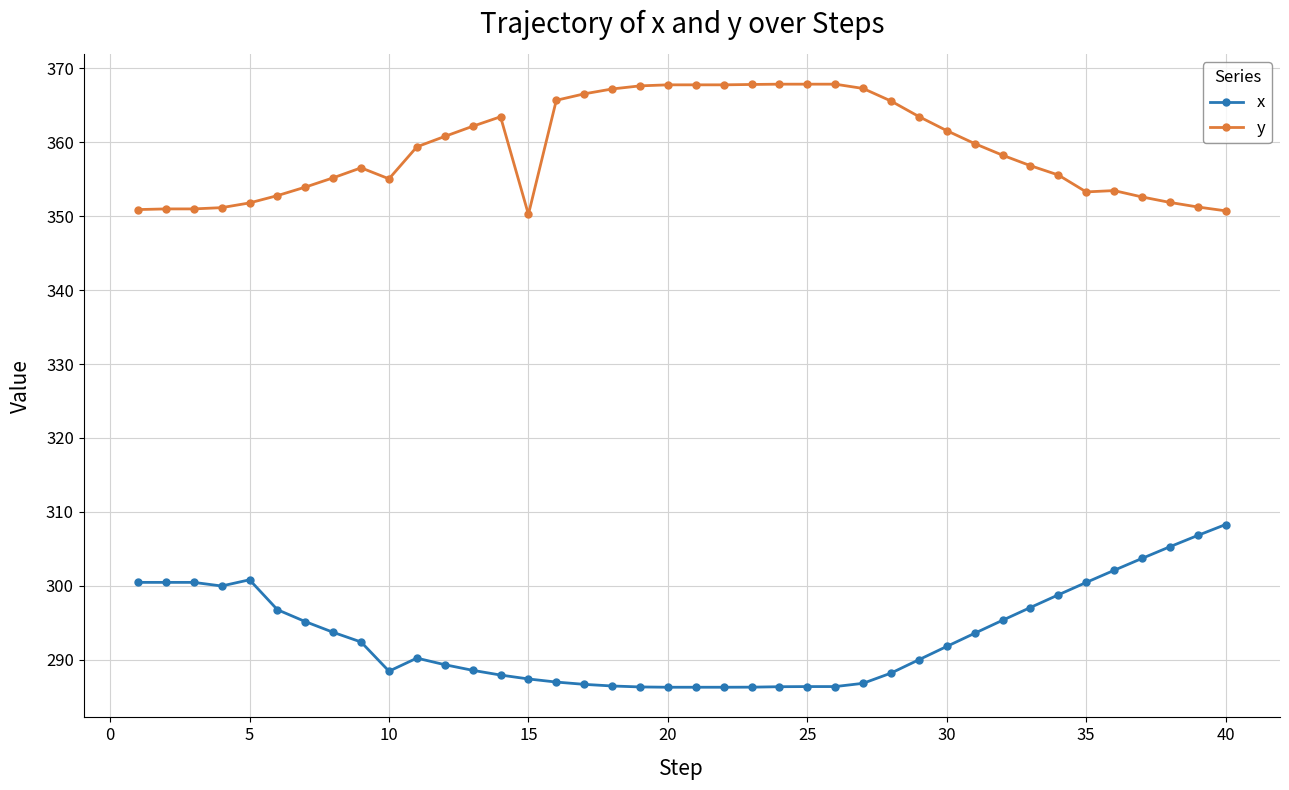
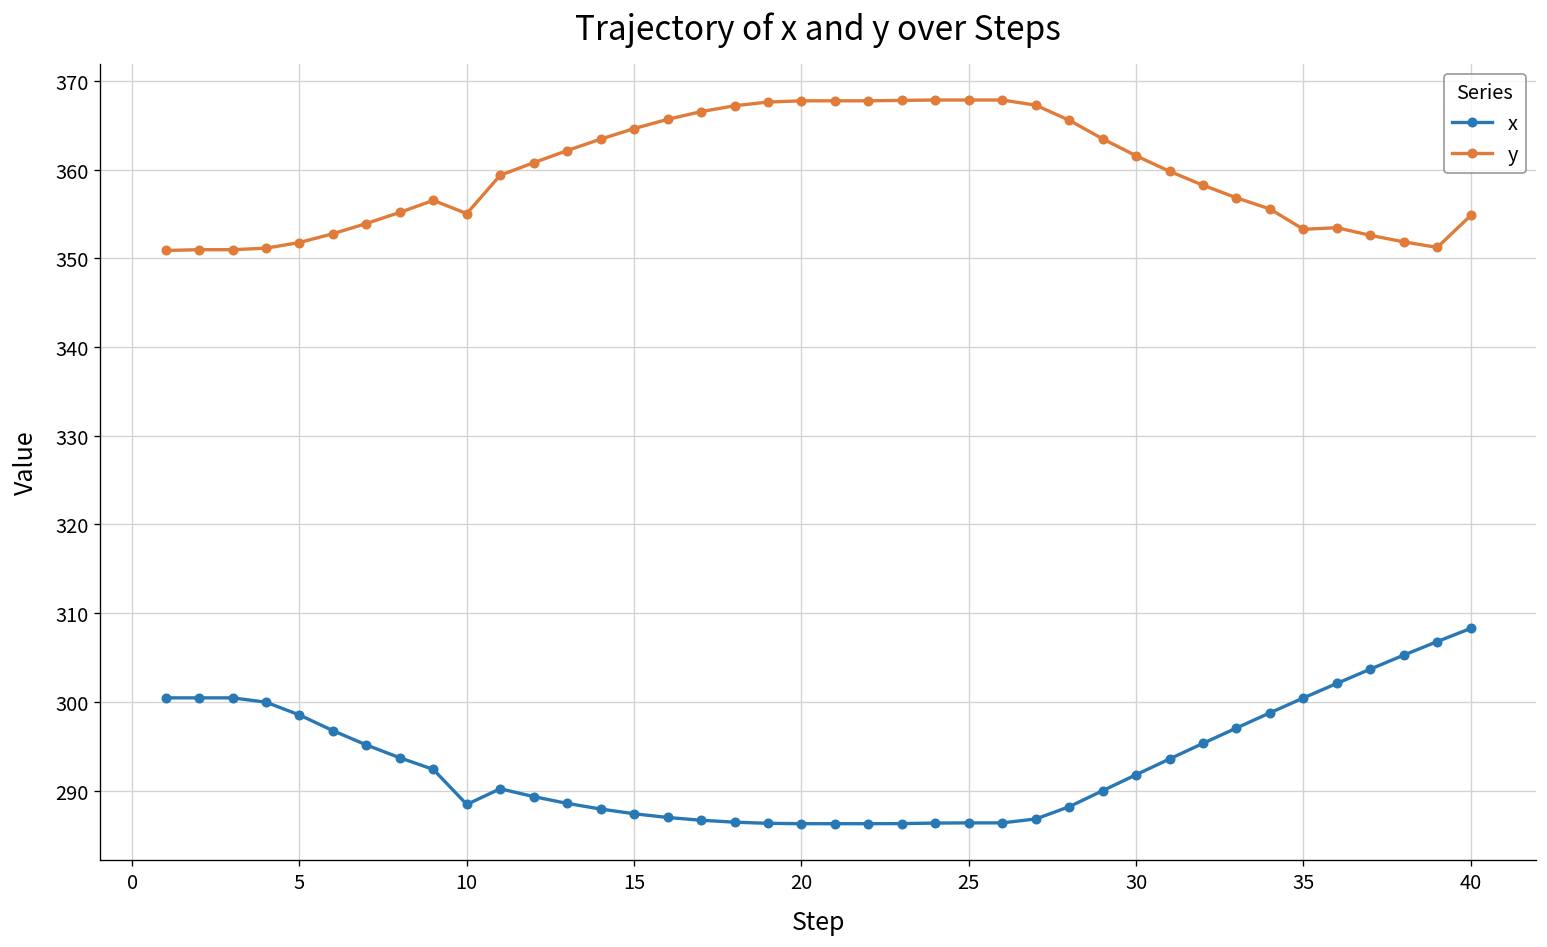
  {
    "x": {
-     "5": 301,
+     "5": 299,
      "10": 288,
      "15": 287,
      "20": 286,
      "25": 286,
      "30": 292,
      "35": 300,
      "40": 308
    },
    "y": {
      "5": 352,
      "10": 355,
-     "15": 350,
+     "15": 365,
      "20": 368,
      "25": 368,
      "30": 362,
      "35": 353,
-     "40": 351
+     "40": 355
    }
  }
